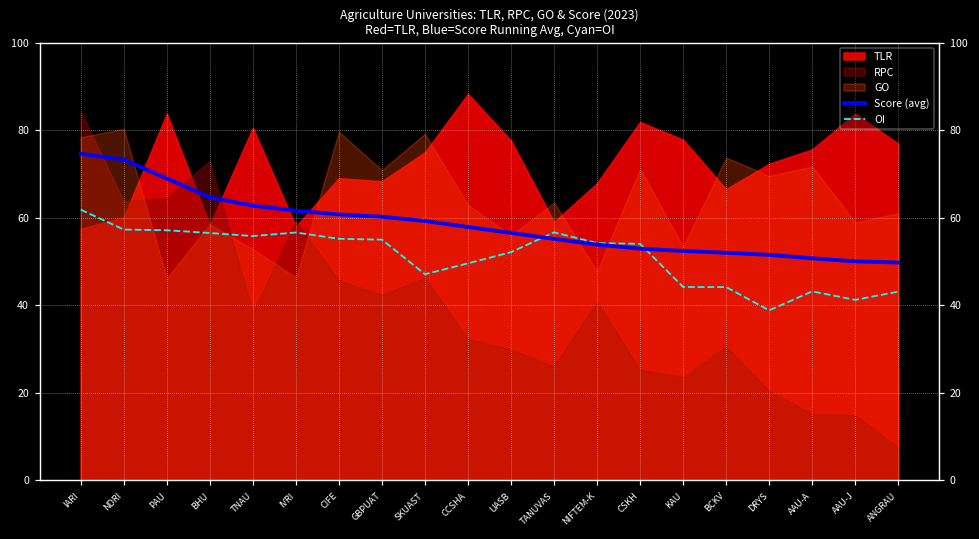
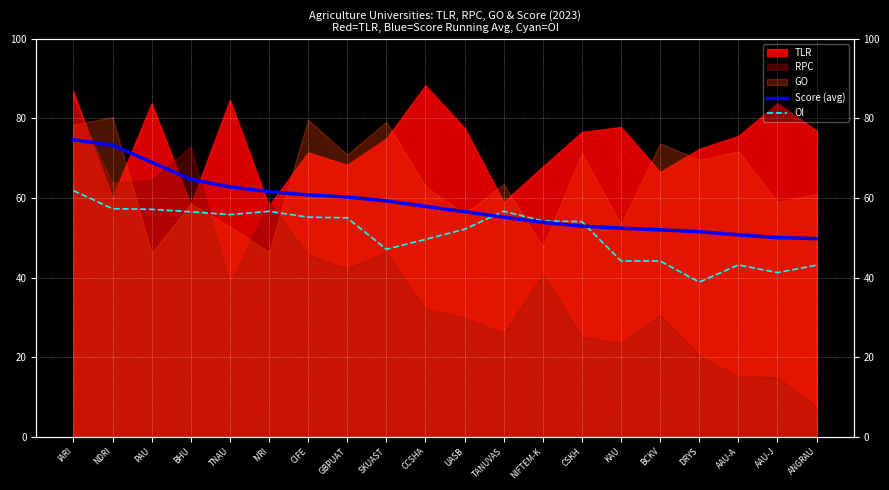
  {
    "TLR": {
-     "IARI": 58,
+     "IARI": 87,
      "NDRI": 60,
      "PAU": 84,
-     "TNAU": 81,
+     "TNAU": 85,
      "IVRI": 58,
-     "CIFE": 69,
+     "CIFE": 71,
      "GBPUAT": 68,
      "SKUAST": 75,
      "CCSHA": 88,
      "UASB": 78,
      "TANUVAS": 59,
      "NIFTEM-K": 68,
-     "CSKH": 82,
+     "CSKH": 77,
      "KAU": 78,
      "BCKV": 67,
      "DRYS": 72,
      "AAU-A": 76,
      "ANGRAU": 77
    },
    "Score (avg)": {
      "IARI": 75,
      "NDRI": 73,
      "PAU": 69,
      "BHU": 65,
      "TNAU": 63,
      "IVRI": 62,
      "CIFE": 61,
      "GBPUAT": 60,
      "SKUAST": 59,
      "CCSHA": 58,
      "TANUVAS": 55,
      "CSKH": 53,
      "KAU": 52,
      "BCKV": 52,
      "DRYS": 52,
      "AAU-A": 51,
      "AAU-J": 50,
      "ANGRAU": 50
    },
    "OI": {
      "IARI": 62,
      "NDRI": 57,
      "PAU": 57,
      "BHU": 57,
      "TNAU": 56,
      "IVRI": 57,
      "CIFE": 55,
      "GBPUAT": 55,
      "SKUAST": 47,
      "CCSHA": 50,
      "UASB": 52,
      "TANUVAS": 57,
      "CSKH": 54,
      "KAU": 44,
      "BCKV": 44,
      "DRYS": 39,
      "AAU-A": 43,
      "AAU-J": 41,
      "ANGRAU": 43
    }
  }
